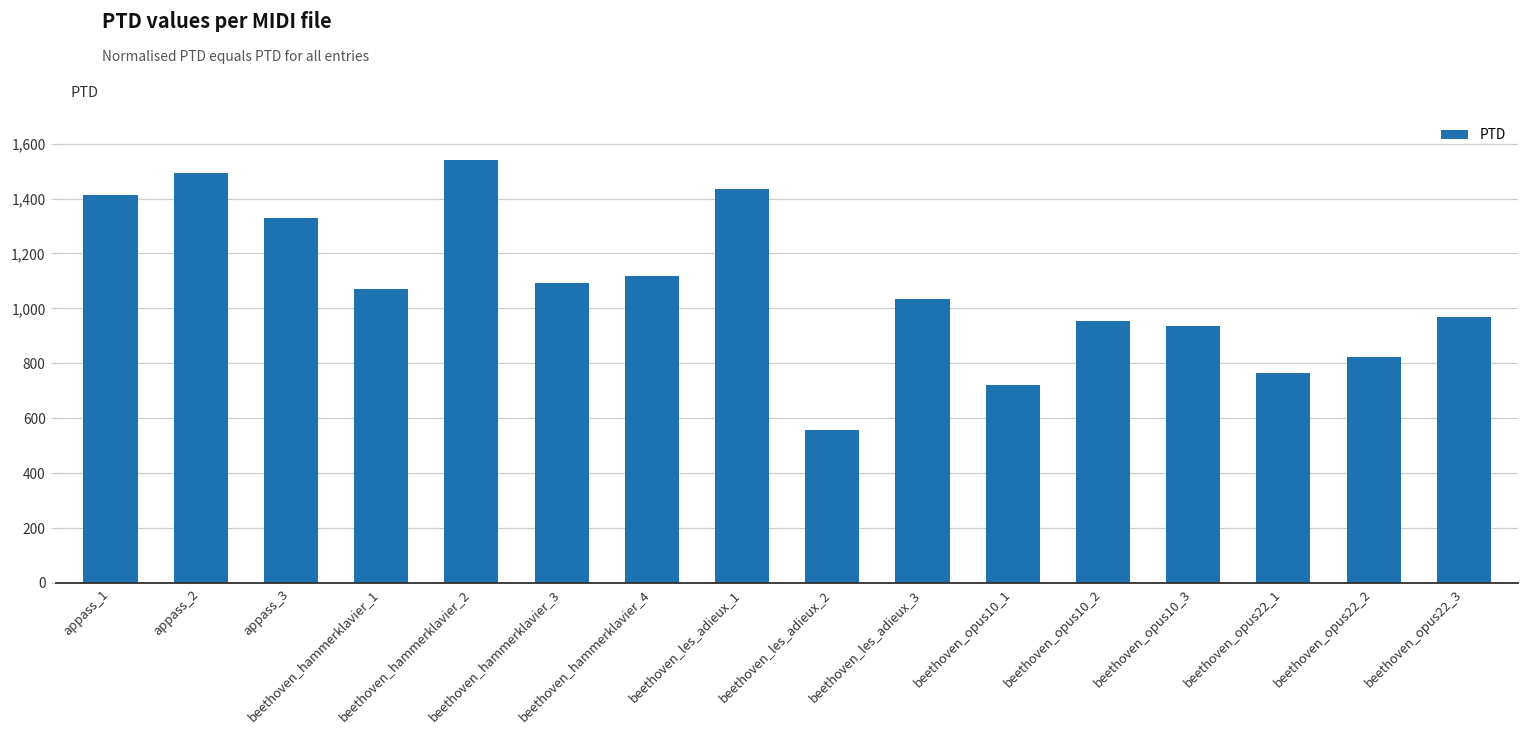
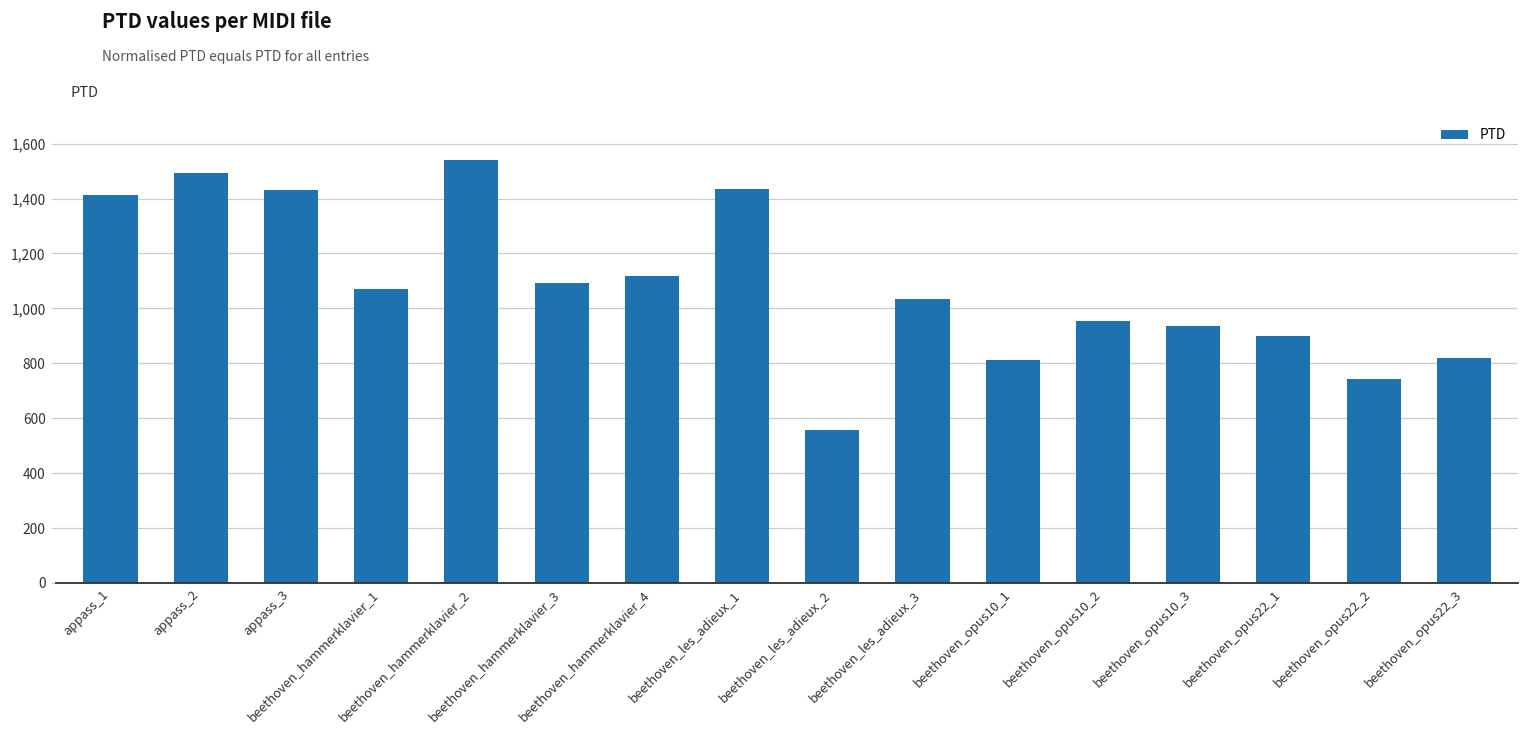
  {
    "appass_1": "1,410",
    "appass_2": "1,490",
-   "appass_3": "1,330",
+   "appass_3": "1,430",
    "beethoven_hammerklavier_1": "1,070",
    "beethoven_hammerklavier_2": "1,540",
    "beethoven_hammerklavier_3": "1,090",
    "beethoven_hammerklavier_4": "1,120",
    "beethoven_les_adieux_1": "1,440",
    "beethoven_les_adieux_2": "560",
    "beethoven_les_adieux_3": "1,040",
-   "beethoven_opus10_1": "720",
+   "beethoven_opus10_1": "810",
    "beethoven_opus10_2": "950",
    "beethoven_opus10_3": "930",
-   "beethoven_opus22_1": "770",
-   "beethoven_opus22_2": "820",
-   "beethoven_opus22_3": "970"
+   "beethoven_opus22_1": "900",
+   "beethoven_opus22_2": "740",
+   "beethoven_opus22_3": "820"
  }
